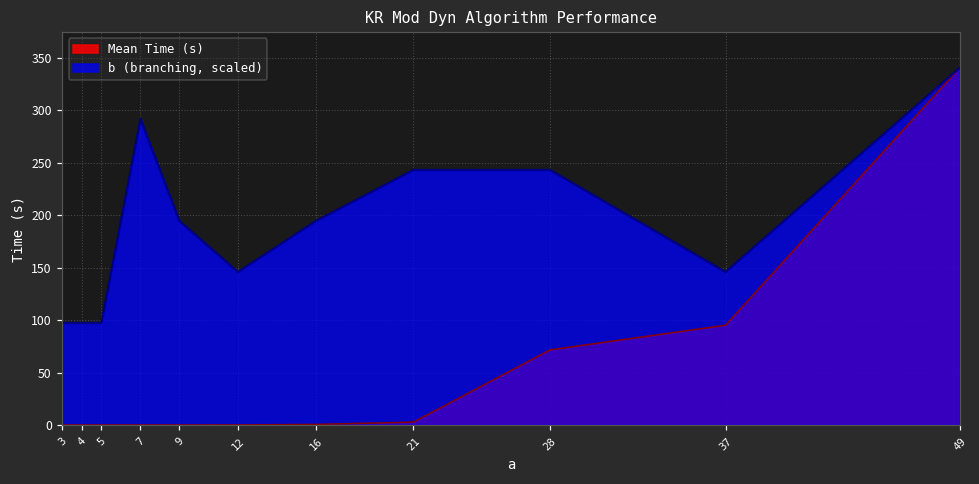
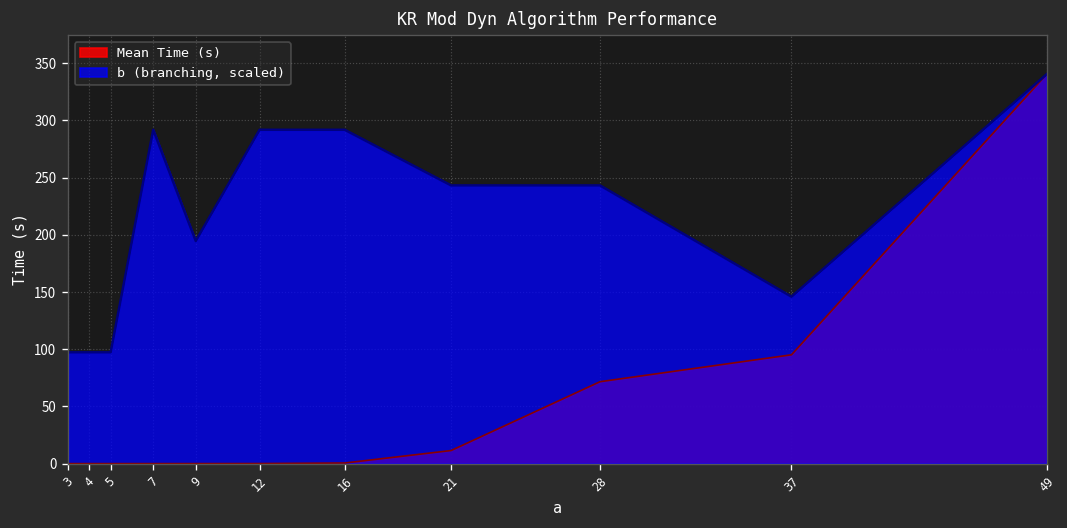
  {
    "Mean Time (s)": {
      "3": 0,
      "4": 0,
      "5": 0,
      "7": 0,
      "9": 0,
      "12": 0,
      "16": 0,
-     "21": 0,
+     "21": 10,
      "28": 70,
      "37": 100
    },
    "b (branching, scaled)": {
      "3": 100,
      "4": 100,
      "5": 100,
      "7": 290,
      "9": 190,
-     "12": 150,
-     "16": 190,
+     "12": 290,
+     "16": 290,
      "21": 240,
      "28": 240,
      "37": 150
    }
  }
